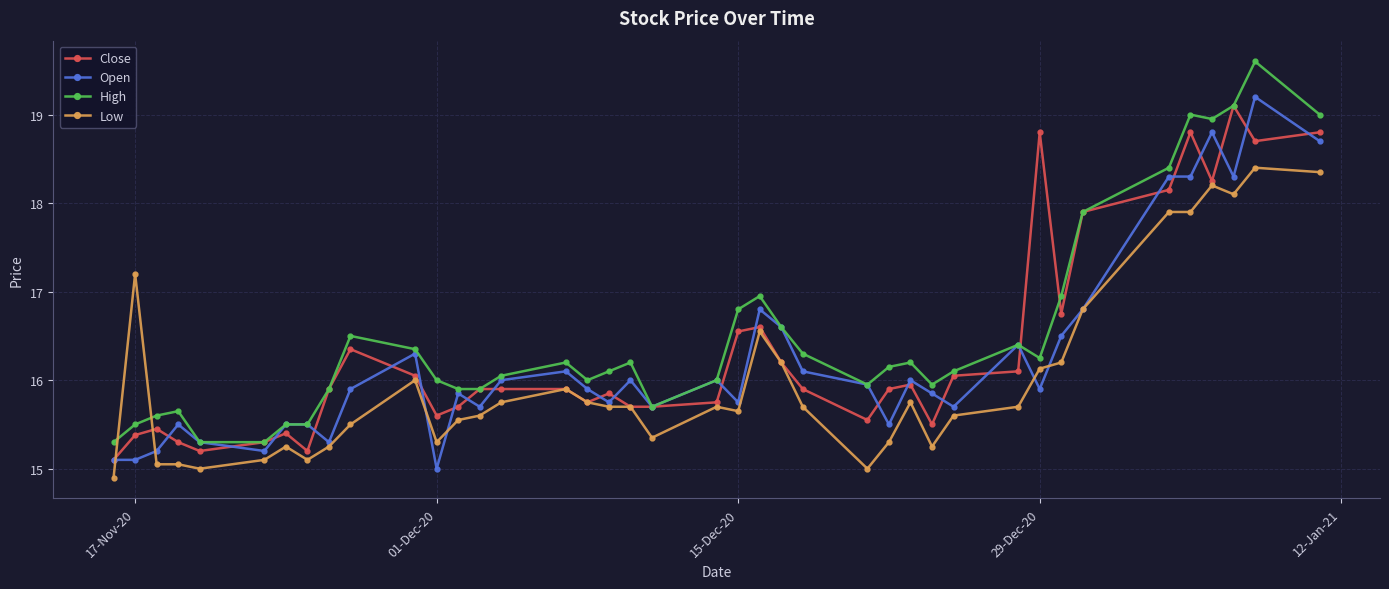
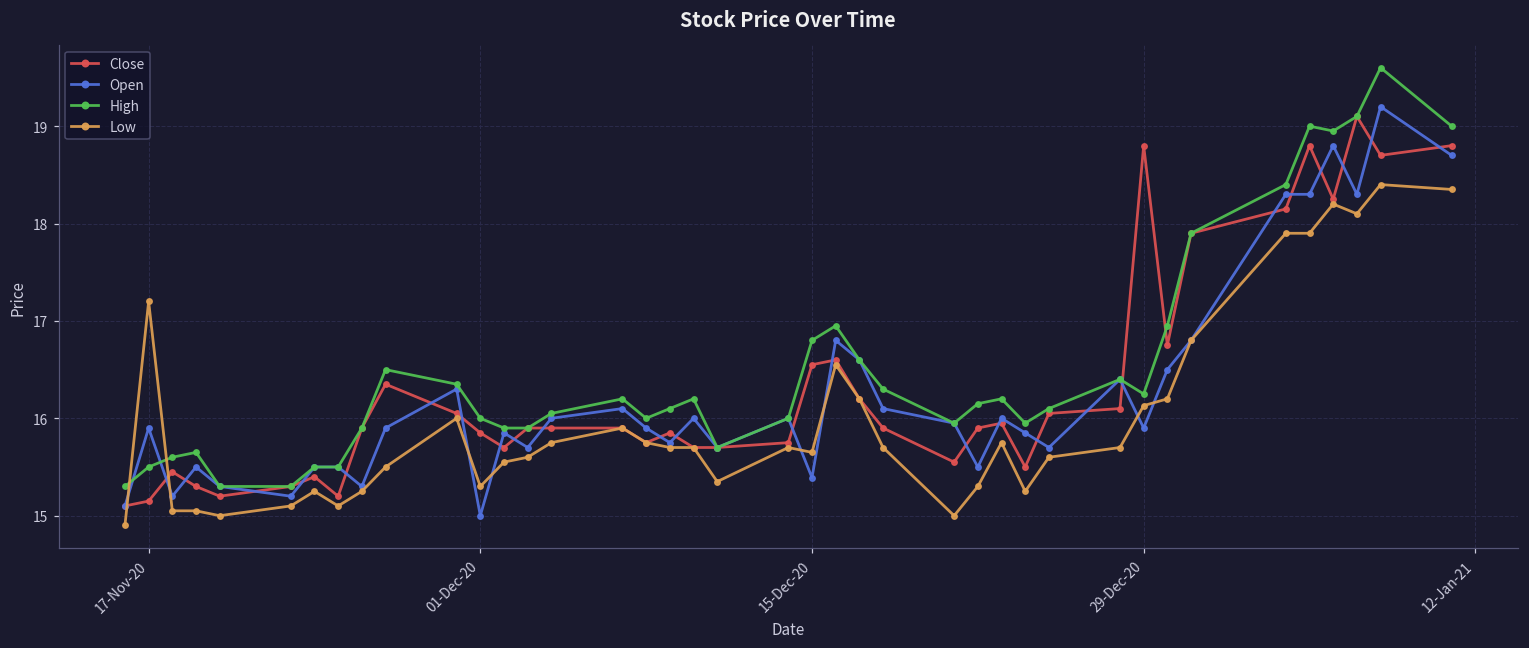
  {
    "Close": {
-     "17-Nov-20": 15.4,
-     "01-Dec-20": 15.6,
+     "17-Nov-20": 15.2,
+     "01-Dec-20": 15.9,
      "15-Dec-20": 16.6,
      "29-Dec-20": 18.8
    },
    "Open": {
-     "17-Nov-20": 15.1,
+     "17-Nov-20": 15.9,
      "01-Dec-20": 15.0,
-     "15-Dec-20": 15.8,
+     "15-Dec-20": 15.4,
      "29-Dec-20": 15.9
    },
    "High": {
      "17-Nov-20": 15.5,
      "01-Dec-20": 16.0,
      "15-Dec-20": 16.8,
      "29-Dec-20": 16.3
    },
    "Low": {
      "17-Nov-20": 17.2,
      "01-Dec-20": 15.3,
      "15-Dec-20": 15.7,
      "29-Dec-20": 16.1
    }
  }
